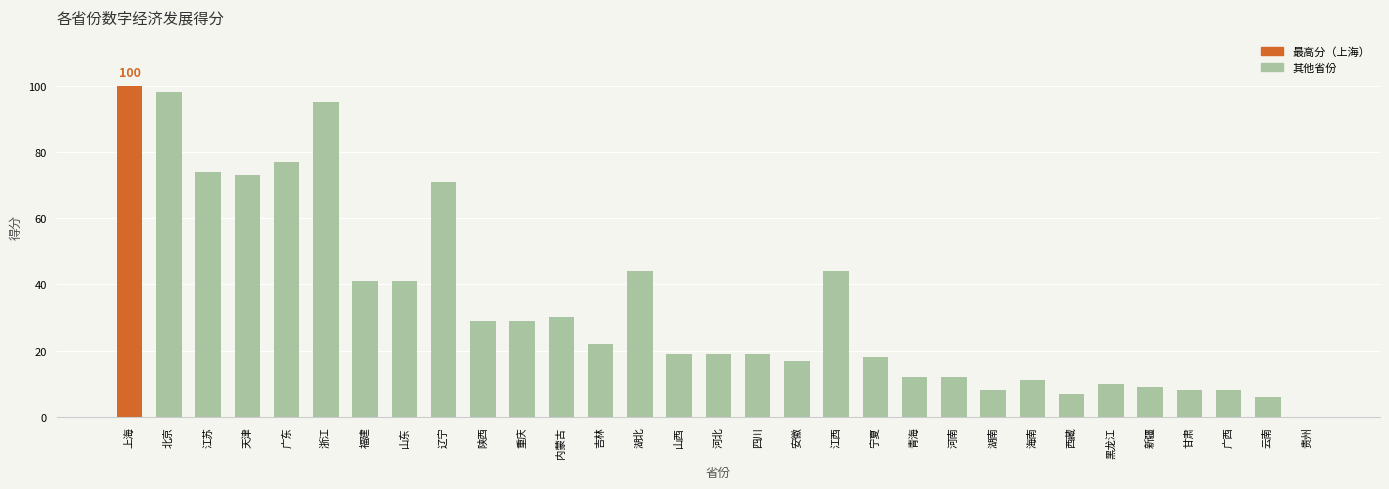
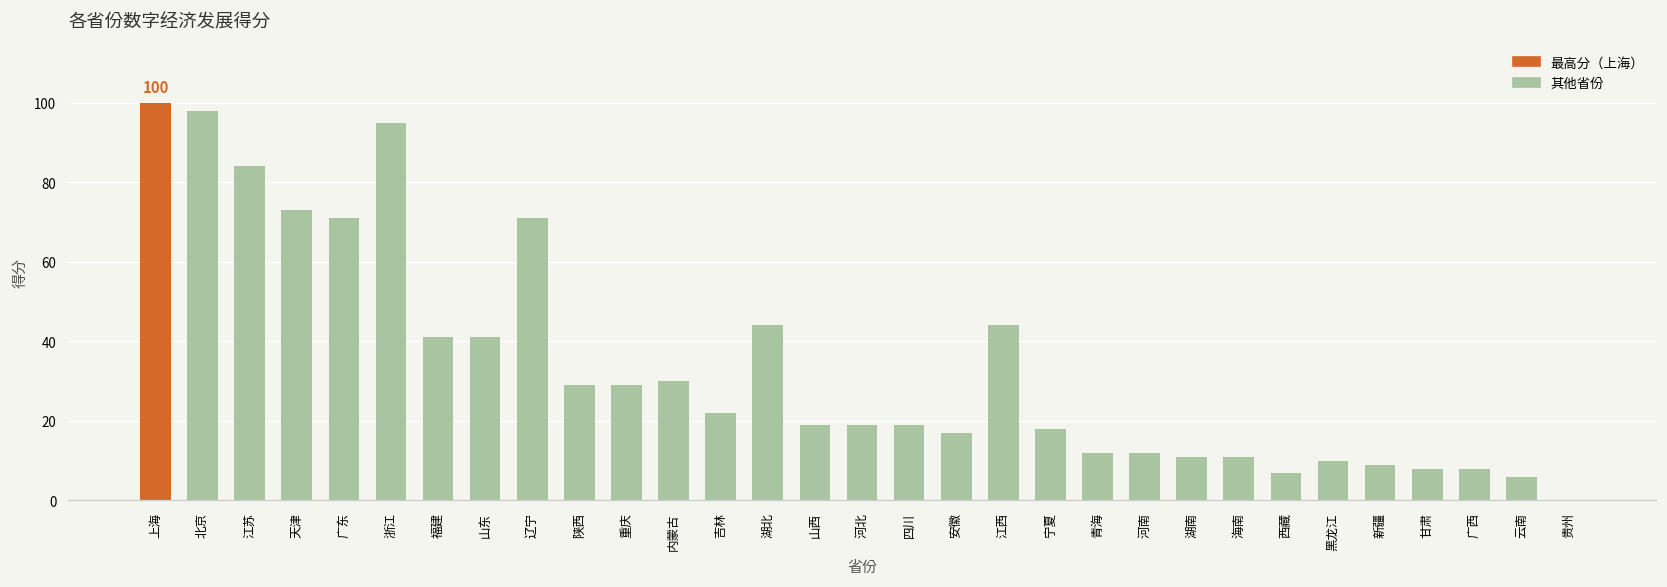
  {
    "北京": 98,
-   "江苏": 74,
+   "江苏": 84,
    "天津": 73,
-   "广东": 77,
+   "广东": 71,
    "浙江": 95,
    "福建": 41,
    "山东": 41,
    "辽宁": 71,
    "陕西": 29,
    "重庆": 29,
    "内蒙古": 30,
    "吉林": 22,
    "湖北": 44,
    "山西": 19,
    "河北": 19,
    "四川": 19,
    "安徽": 17,
    "江西": 44,
    "宁夏": 18,
    "青海": 12,
    "河南": 12,
-   "湖南": 8,
+   "湖南": 11,
    "海南": 11,
    "西藏": 7,
    "黑龙江": 10,
    "新疆": 9,
    "甘肃": 8,
    "广西": 8,
    "云南": 6,
    "贵州": 0
  }
